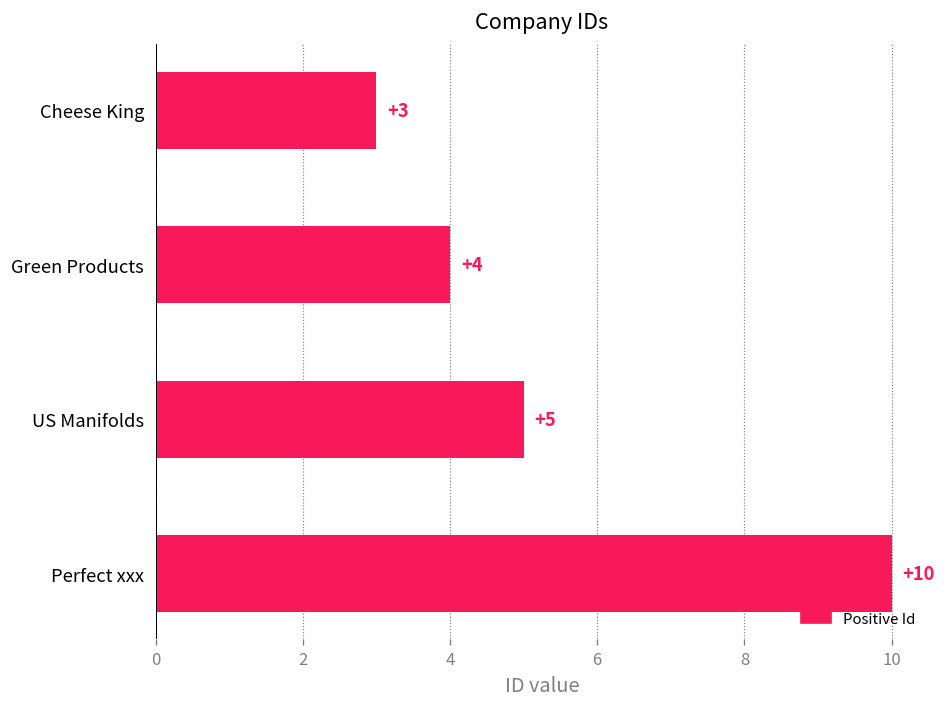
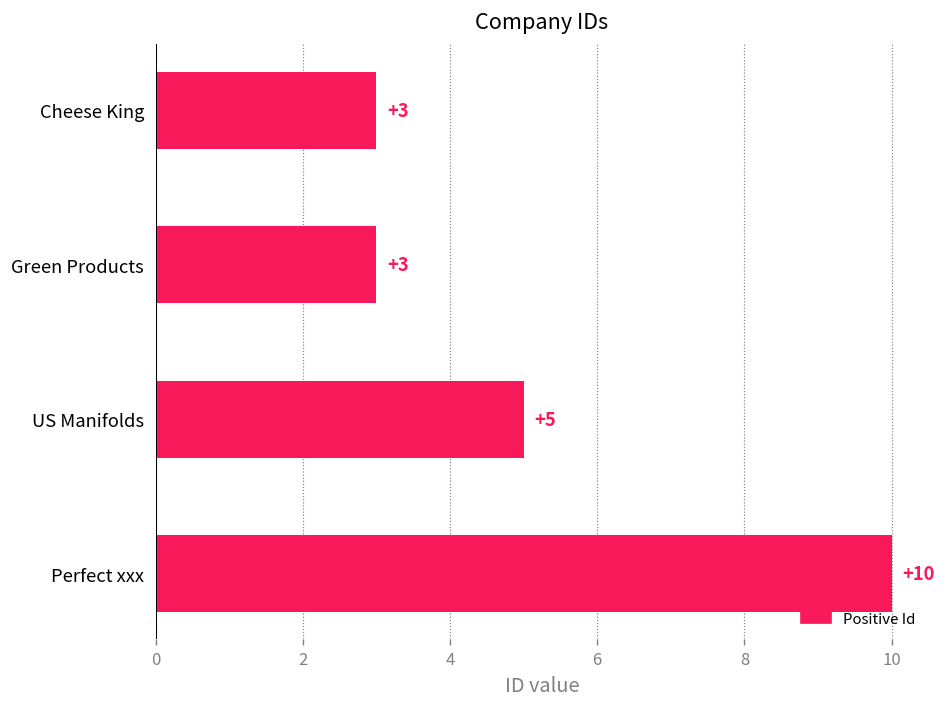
  {
    "Cheese King": "+3",
-   "Green Products": "+4",
+   "Green Products": "+3",
    "US Manifolds": "+5",
    "Perfect xxx": "+10"
  }
